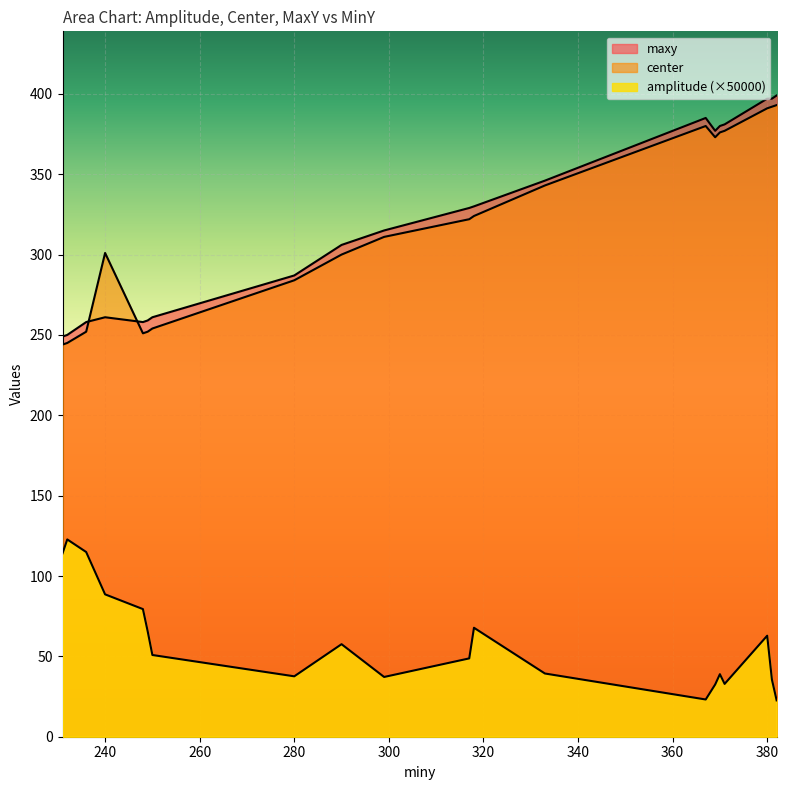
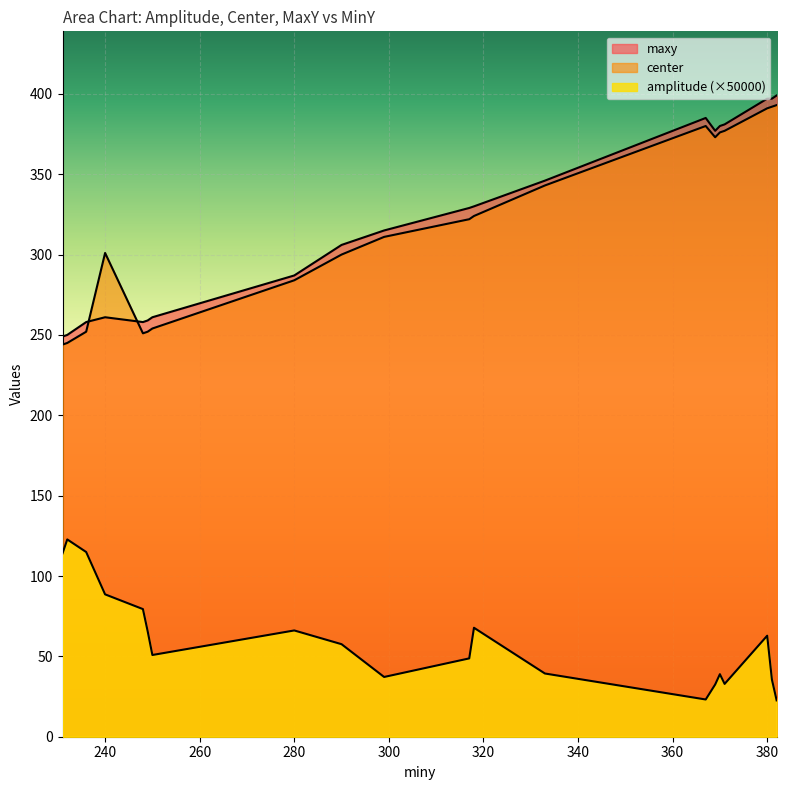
  {
    "maxy": {
      "240": 261,
      "280": 287
    },
    "center": {
      "240": 301,
      "280": 284,
      "380": 391
    },
    "amplitude (×50000)": {
      "240": 89,
-     "280": 38,
+     "280": 66,
      "380": 63
    }
  }
